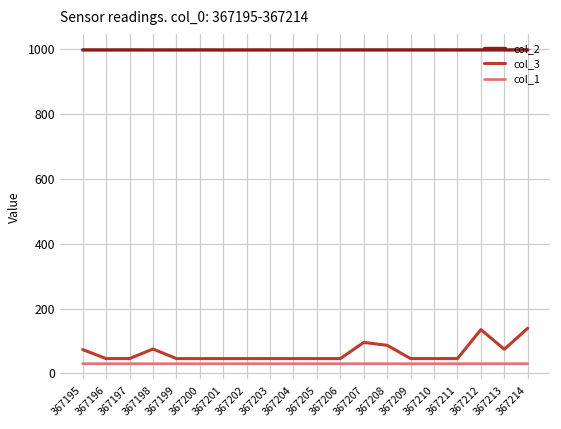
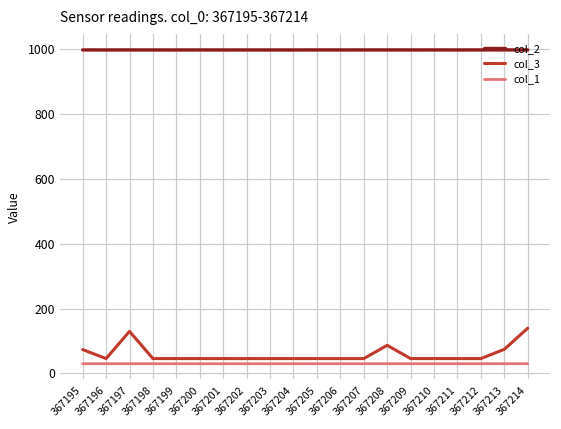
  {
    "col_2": {
      "367195": 1000,
      "367196": 1000,
      "367197": 1000,
      "367198": 1000,
      "367199": 1000,
      "367200": 1000,
      "367201": 1000,
      "367202": 1000,
      "367203": 1000,
      "367204": 1000,
      "367205": 1000,
      "367206": 1000,
      "367207": 1000,
      "367208": 1000,
      "367209": 1000,
      "367210": 1000,
      "367211": 1000,
      "367212": 1000,
      "367213": 1000,
      "367214": 1000
    },
    "col_3": {
      "367195": 70,
      "367196": 50,
-     "367197": 50,
-     "367198": 80,
+     "367197": 130,
+     "367198": 50,
      "367199": 50,
      "367200": 50,
      "367201": 50,
      "367202": 50,
      "367203": 50,
      "367204": 50,
      "367205": 50,
      "367206": 50,
-     "367207": 100,
+     "367207": 50,
      "367208": 90,
      "367209": 50,
      "367210": 50,
      "367211": 50,
-     "367212": 140,
+     "367212": 50,
      "367213": 70,
      "367214": 140
    },
    "col_1": {
      "367195": 30,
      "367196": 30,
      "367197": 30,
      "367198": 30,
      "367199": 30,
      "367200": 30,
      "367201": 30,
      "367202": 30,
      "367203": 30,
      "367204": 30,
      "367205": 30,
      "367206": 30,
      "367207": 30,
      "367208": 30,
      "367209": 30,
      "367210": 30,
      "367211": 30,
      "367212": 30,
      "367213": 30,
      "367214": 30
    }
  }
